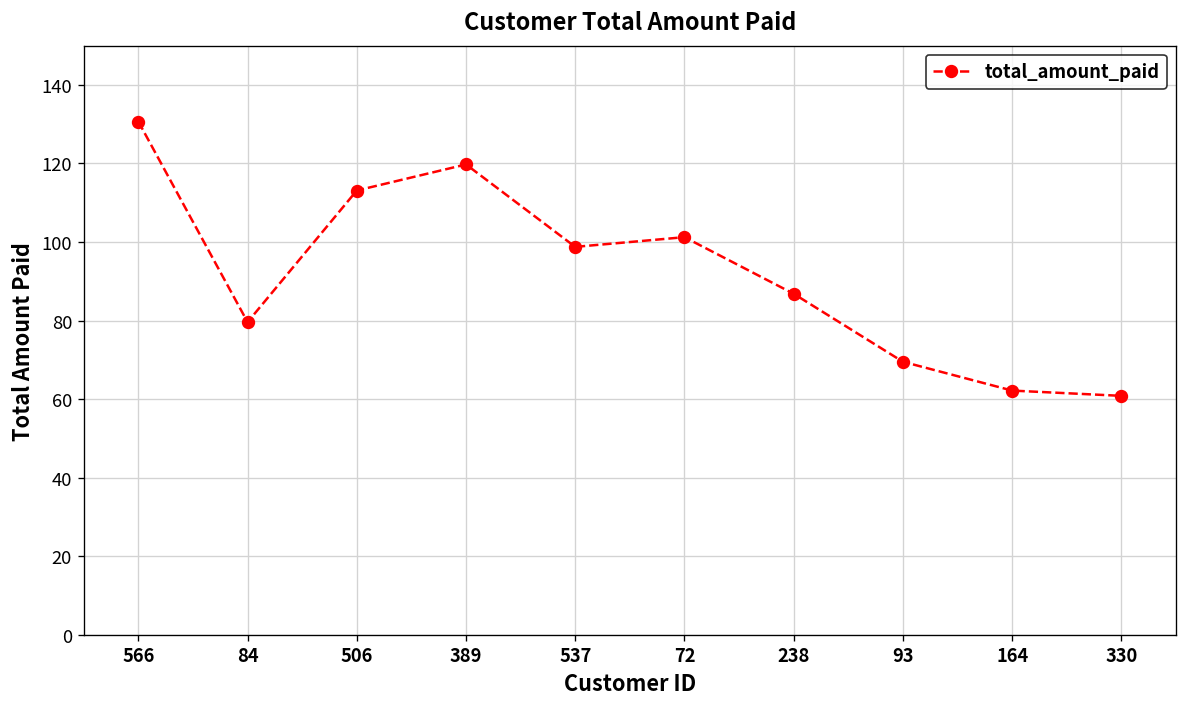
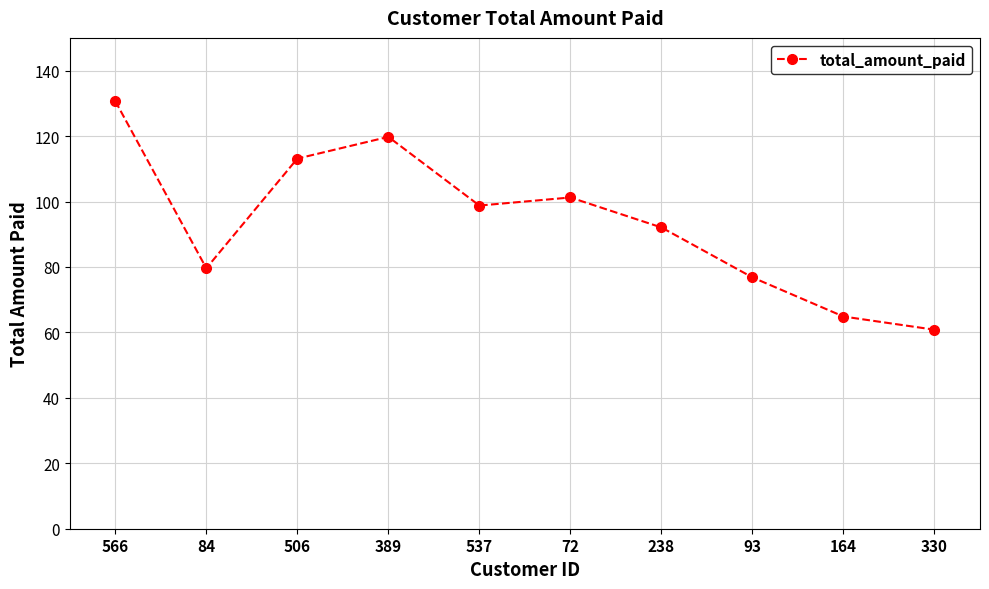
  {
    "566": 131,
    "84": 80,
    "506": 113,
    "389": 120,
    "537": 99,
    "72": 101,
-   "238": 87,
-   "93": 70,
-   "164": 62,
+   "238": 92,
+   "93": 77,
+   "164": 65,
    "330": 61
  }
